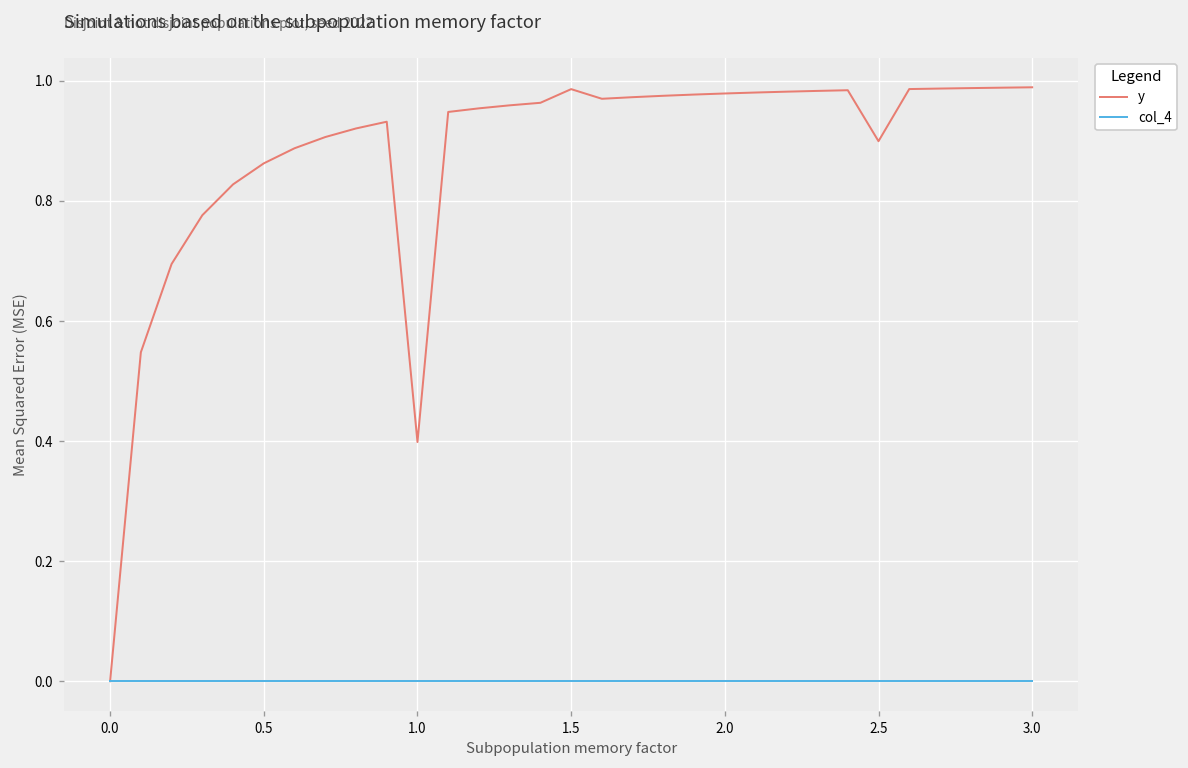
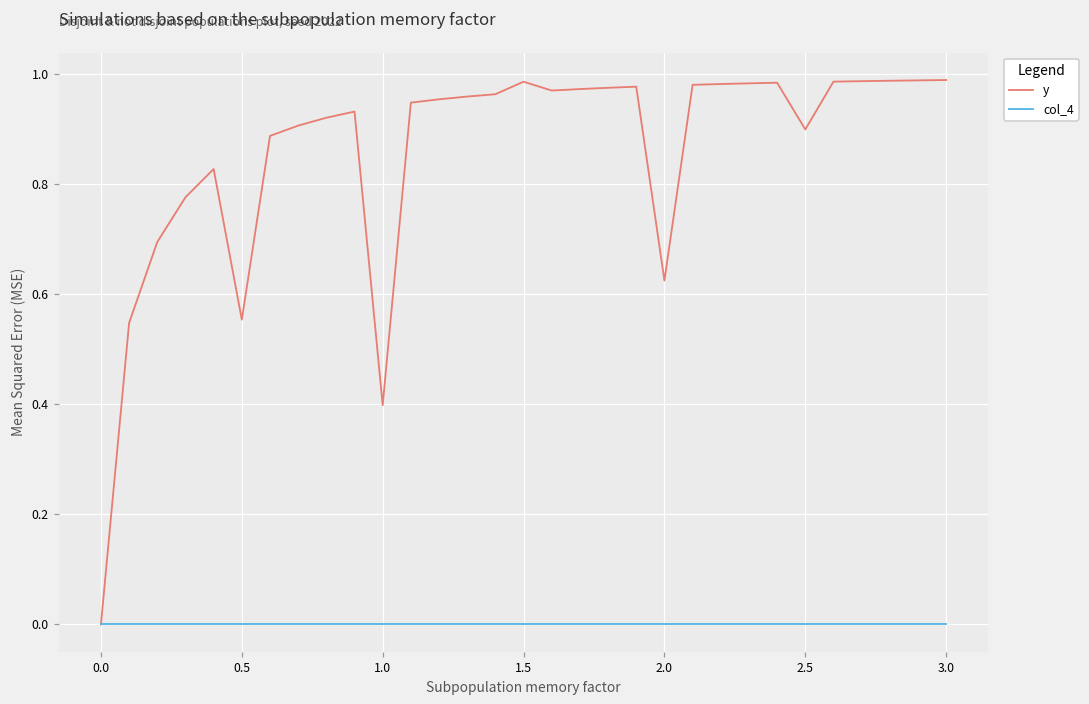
  {
    "y": {
-     "0.5": 0.86,
+     "0.5": 0.55,
      "1.0": 0.40,
      "1.5": 0.99,
-     "2.0": 0.98,
+     "2.0": 0.62,
      "2.5": 0.90,
      "3.0": 0.99
    },
    "col_4": {
      "0.5": 0.00,
      "1.0": 0.00,
      "1.5": 0.00,
      "2.0": 0.00,
      "2.5": 0.00,
      "3.0": 0.00
    }
  }
